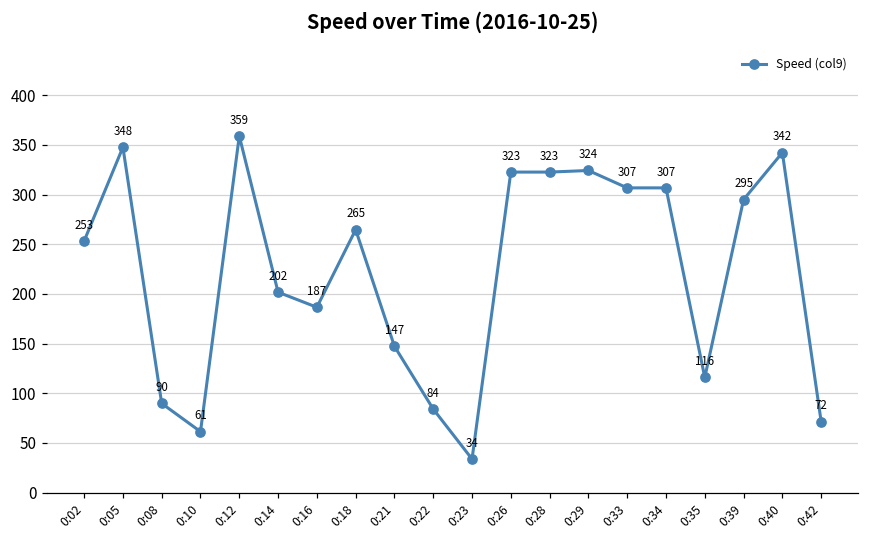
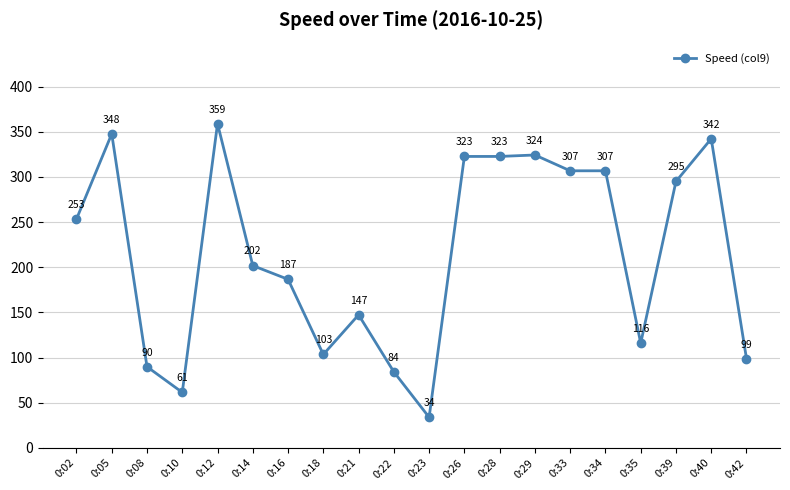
  {
    "0:02": 253,
    "0:05": 348,
    "0:08": 90,
    "0:10": 61,
    "0:12": 359,
    "0:14": 202,
    "0:16": 187,
-   "0:18": 265,
+   "0:18": 103,
    "0:21": 147,
    "0:22": 84,
    "0:23": 34,
    "0:26": 323,
    "0:28": 323,
    "0:29": 324,
    "0:33": 307,
    "0:34": 307,
    "0:35": 116,
    "0:39": 295,
    "0:40": 342,
-   "0:42": 72
+   "0:42": 99
  }
